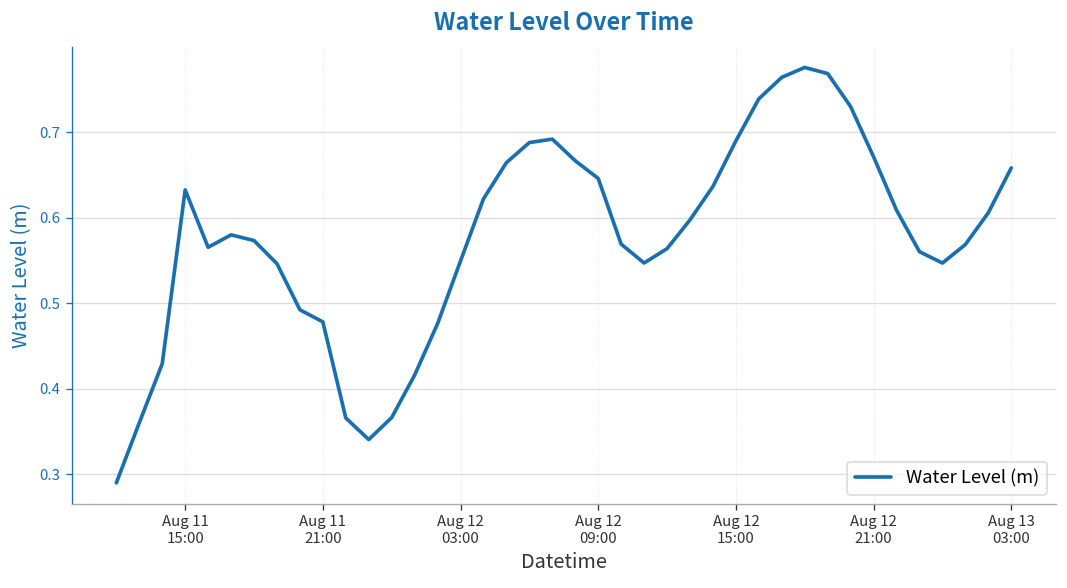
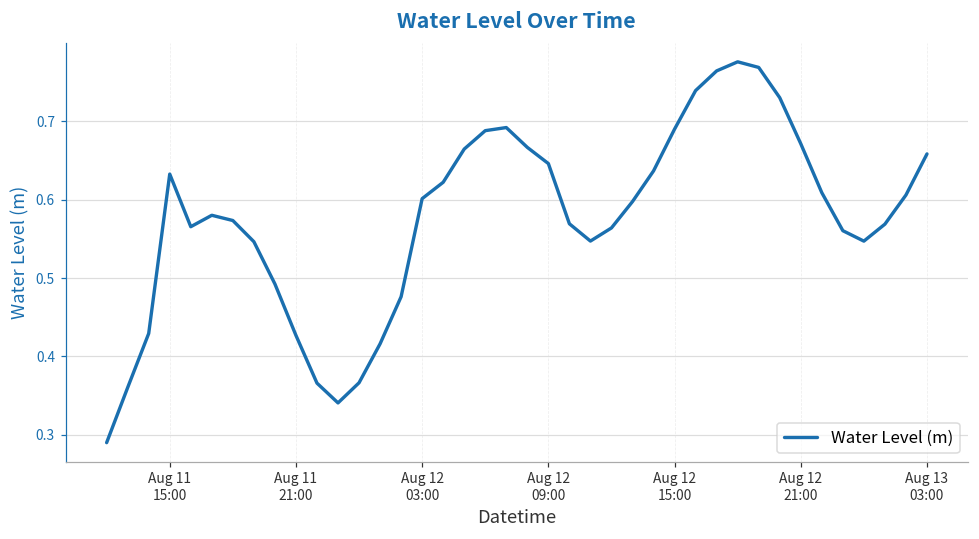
  {
    "Aug 11 15:00": 0.63,
-   "Aug 11 21:00": 0.48,
-   "Aug 12 03:00": 0.55,
+   "Aug 11 21:00": 0.43,
+   "Aug 12 03:00": 0.60,
    "Aug 12 09:00": 0.65,
    "Aug 12 15:00": 0.69,
    "Aug 12 21:00": 0.67,
    "Aug 13 03:00": 0.66
  }
